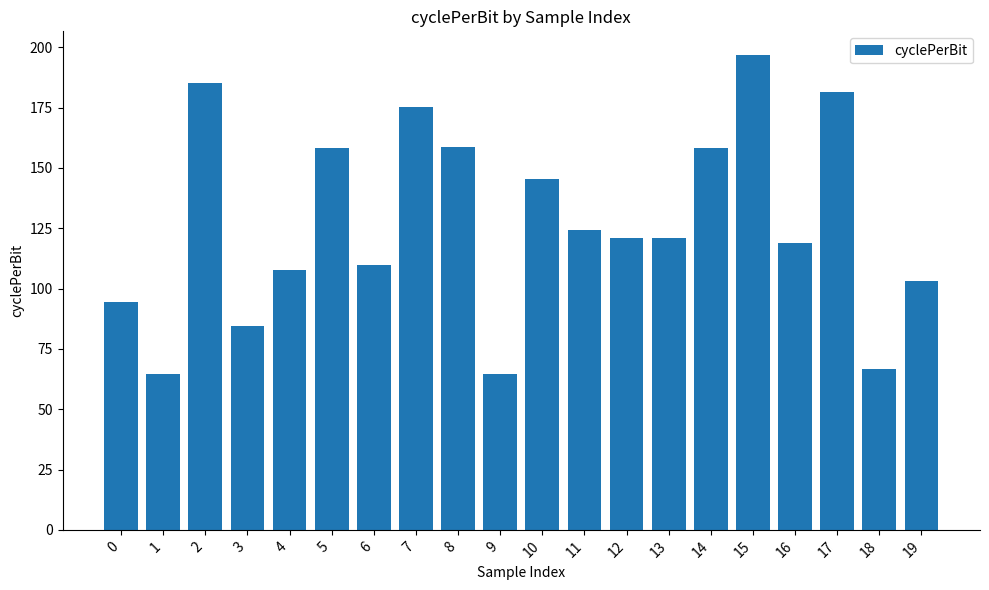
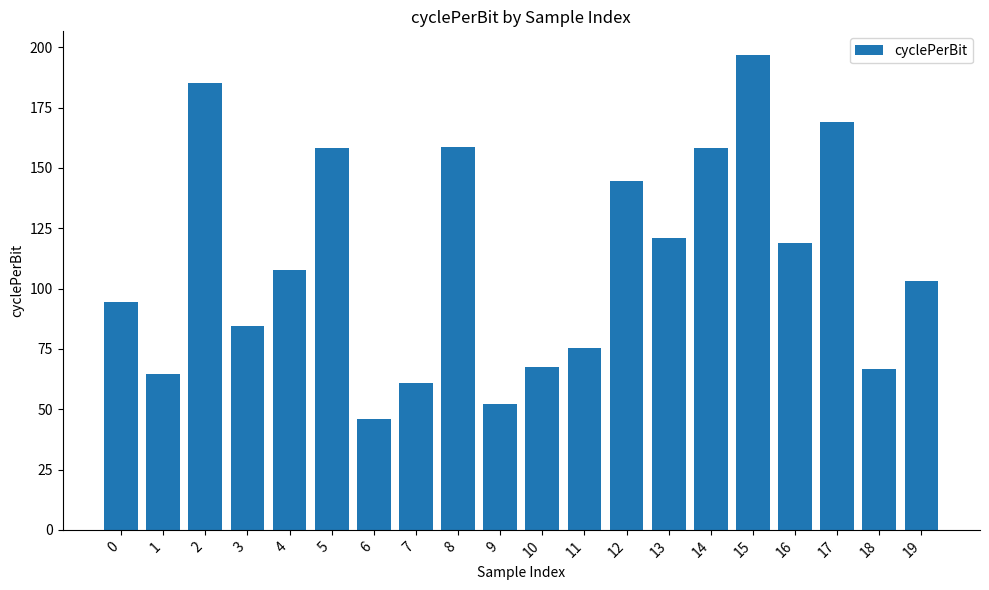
  {
    "0": 94,
    "1": 65,
    "2": 185,
    "3": 84,
    "4": 108,
    "5": 158,
-   "6": 110,
-   "7": 175,
+   "6": 46,
+   "7": 61,
    "8": 158,
-   "9": 65,
-   "10": 145,
-   "11": 124,
-   "12": 121,
+   "9": 52,
+   "10": 68,
+   "11": 76,
+   "12": 145,
    "13": 121,
    "14": 158,
    "15": 197,
    "16": 119,
-   "17": 181,
+   "17": 169,
    "18": 67,
    "19": 103
  }
